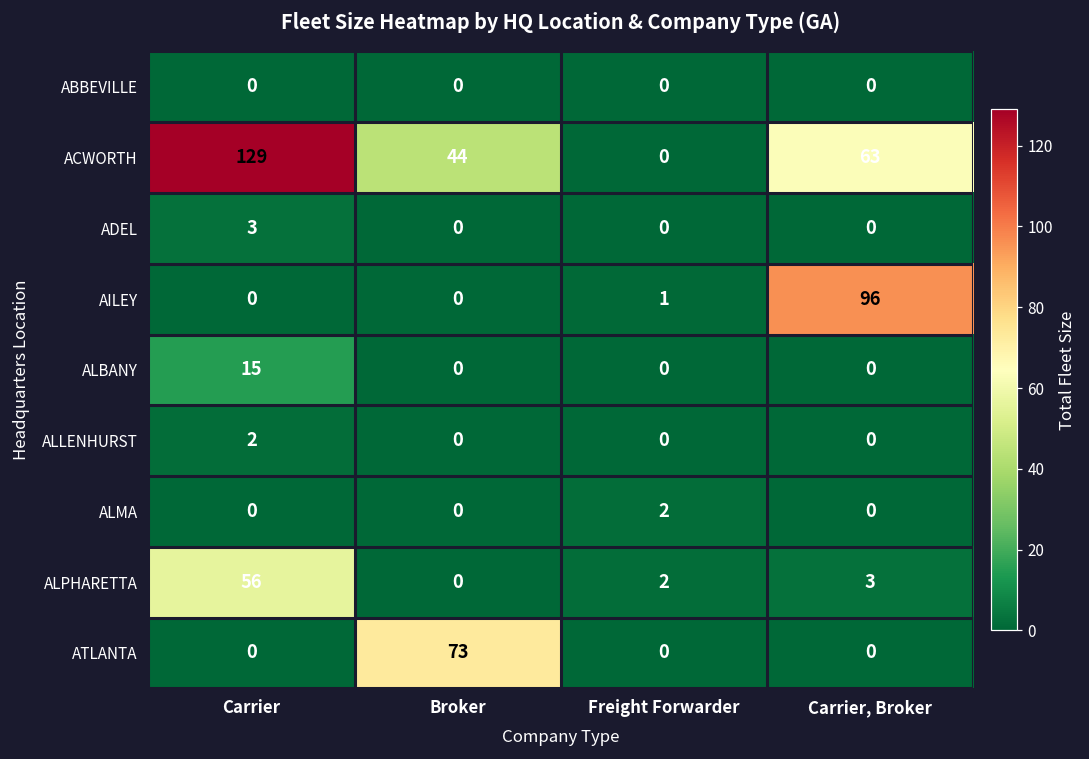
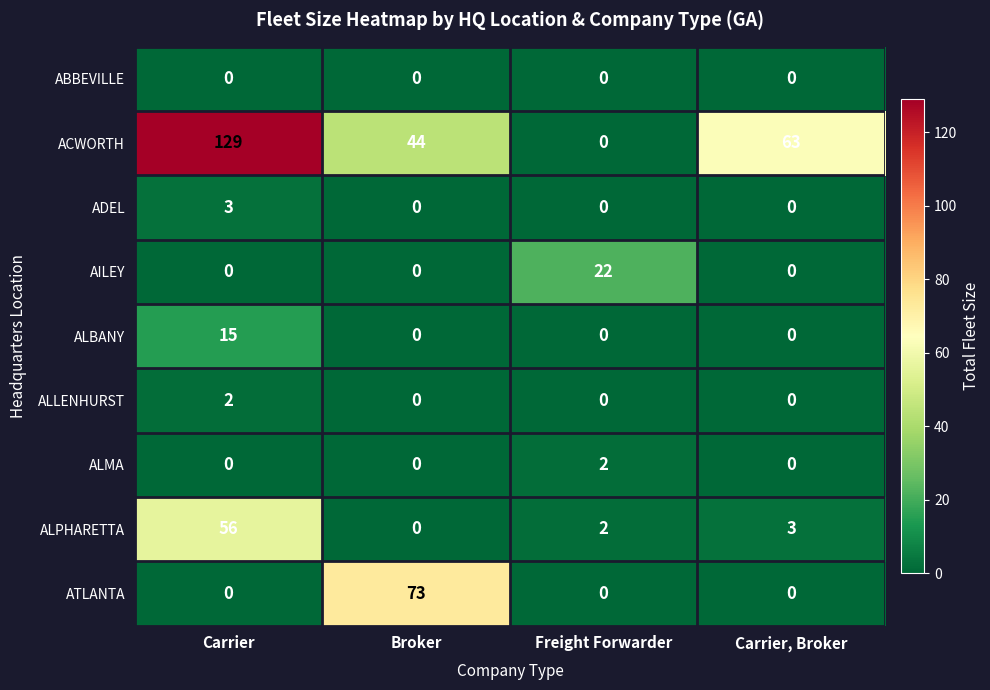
  {
    "ABBEVILLE": {
      "Carrier": 0,
      "Broker": 0,
      "Freight Forwarder": 0,
      "Carrier, Broker": 0
    },
    "ACWORTH": {
      "Carrier": 129,
      "Broker": 44,
      "Freight Forwarder": 0,
      "Carrier, Broker": 63
    },
    "ADEL": {
      "Carrier": 3,
      "Broker": 0,
      "Freight Forwarder": 0,
      "Carrier, Broker": 0
    },
    "AILEY": {
      "Carrier": 0,
      "Broker": 0,
-     "Freight Forwarder": 1,
-     "Carrier, Broker": 96
+     "Freight Forwarder": 22,
+     "Carrier, Broker": 0
    },
    "ALBANY": {
      "Carrier": 15,
      "Broker": 0,
      "Freight Forwarder": 0,
      "Carrier, Broker": 0
    },
    "ALLENHURST": {
      "Carrier": 2,
      "Broker": 0,
      "Freight Forwarder": 0,
      "Carrier, Broker": 0
    },
    "ALMA": {
      "Carrier": 0,
      "Broker": 0,
      "Freight Forwarder": 2,
      "Carrier, Broker": 0
    },
    "ALPHARETTA": {
      "Carrier": 56,
      "Broker": 0,
      "Freight Forwarder": 2,
      "Carrier, Broker": 3
    },
    "ATLANTA": {
      "Carrier": 0,
      "Broker": 73,
      "Freight Forwarder": 0,
      "Carrier, Broker": 0
    }
  }
